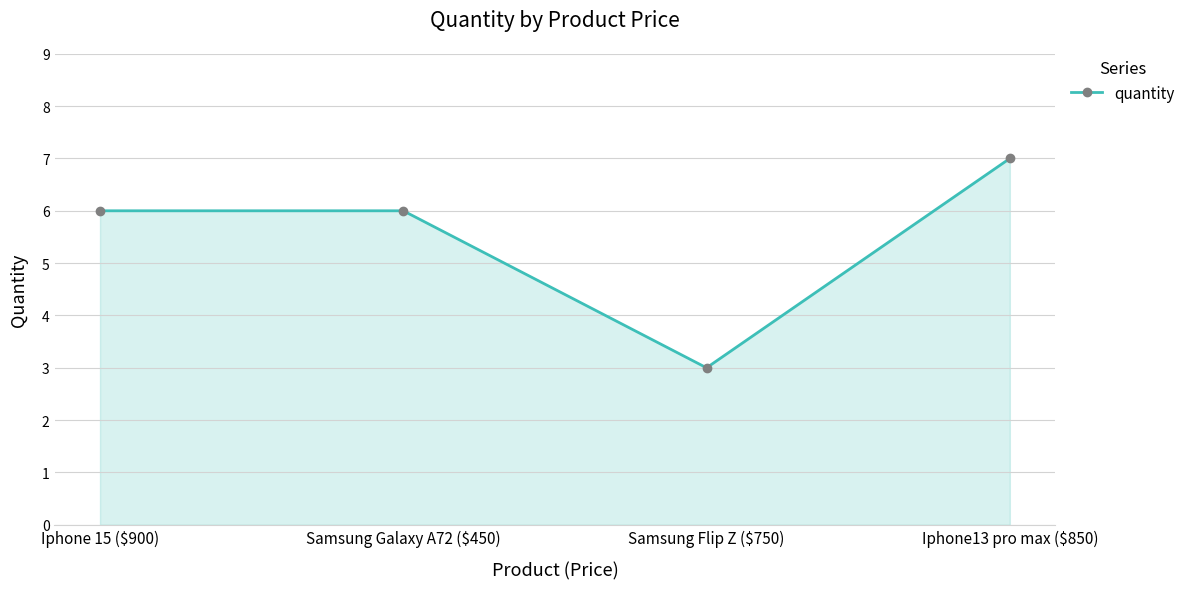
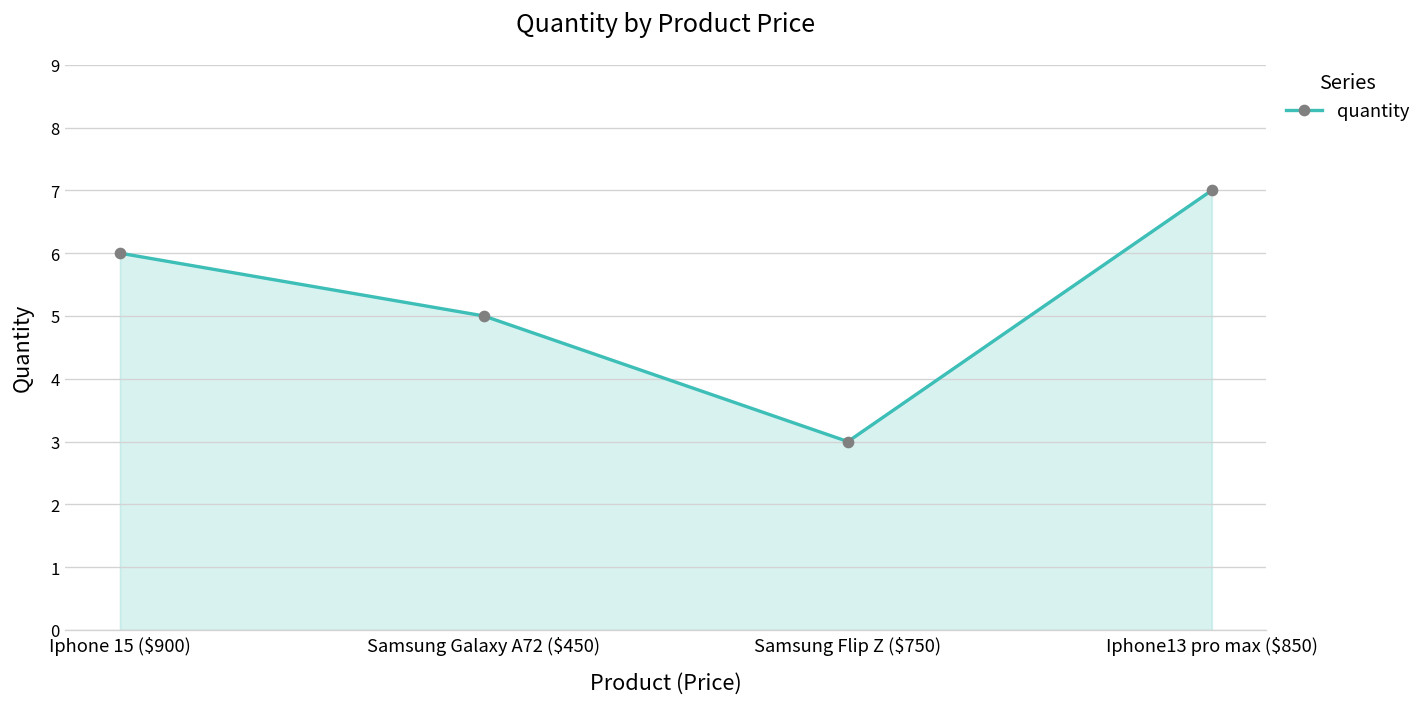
  {
    "Iphone 15 ($900)": 6,
-   "Samsung Galaxy A72 ($450)": 6,
+   "Samsung Galaxy A72 ($450)": 5,
    "Samsung Flip Z ($750)": 3,
    "Iphone13 pro max ($850)": 7
  }
